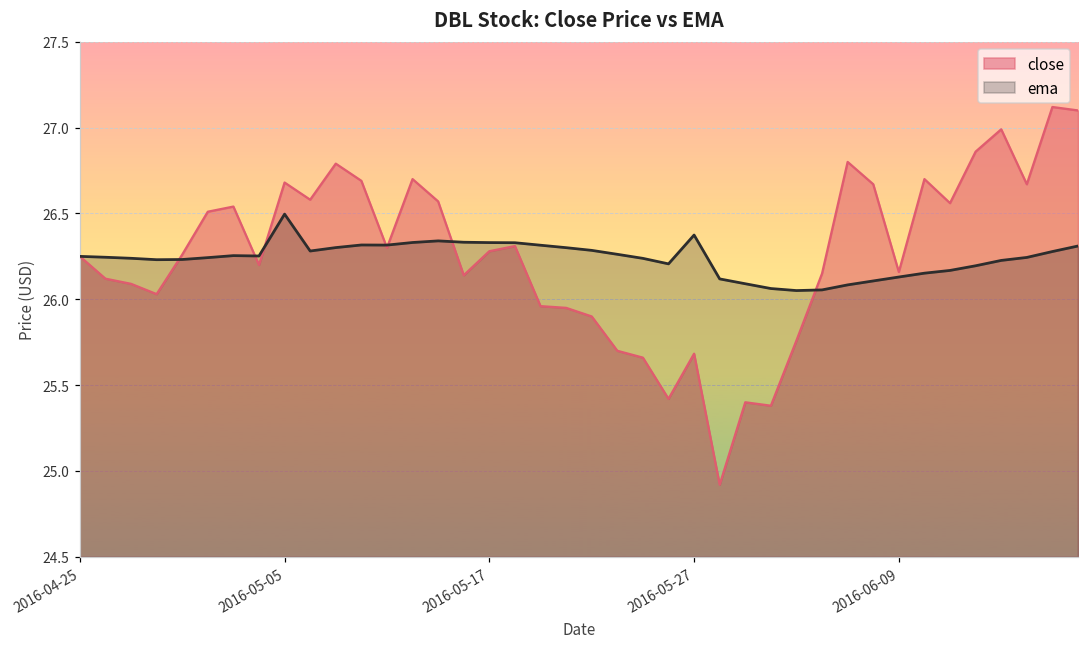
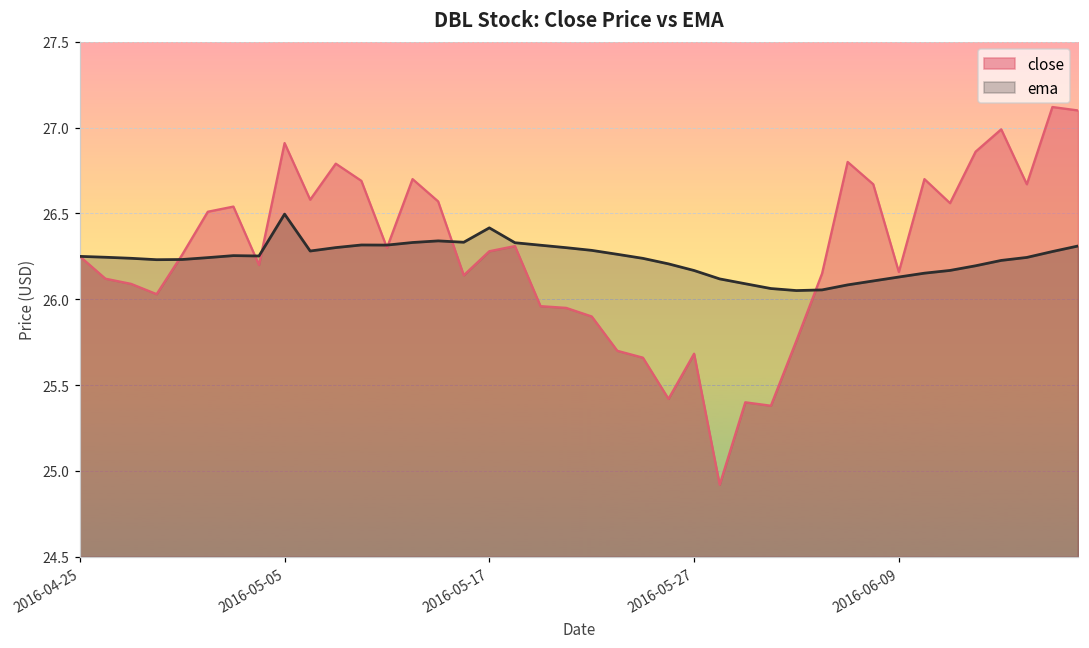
  {
    "close": {
-     "2016-05-05": 26.68,
+     "2016-05-05": 26.91,
      "2016-05-17": 26.28,
      "2016-05-27": 25.68,
      "2016-06-09": 26.16
    },
    "ema": {
      "2016-05-05": 26.50,
-     "2016-05-17": 26.33,
-     "2016-05-27": 26.37,
+     "2016-05-17": 26.42,
+     "2016-05-27": 26.17,
      "2016-06-09": 26.13
    }
  }
